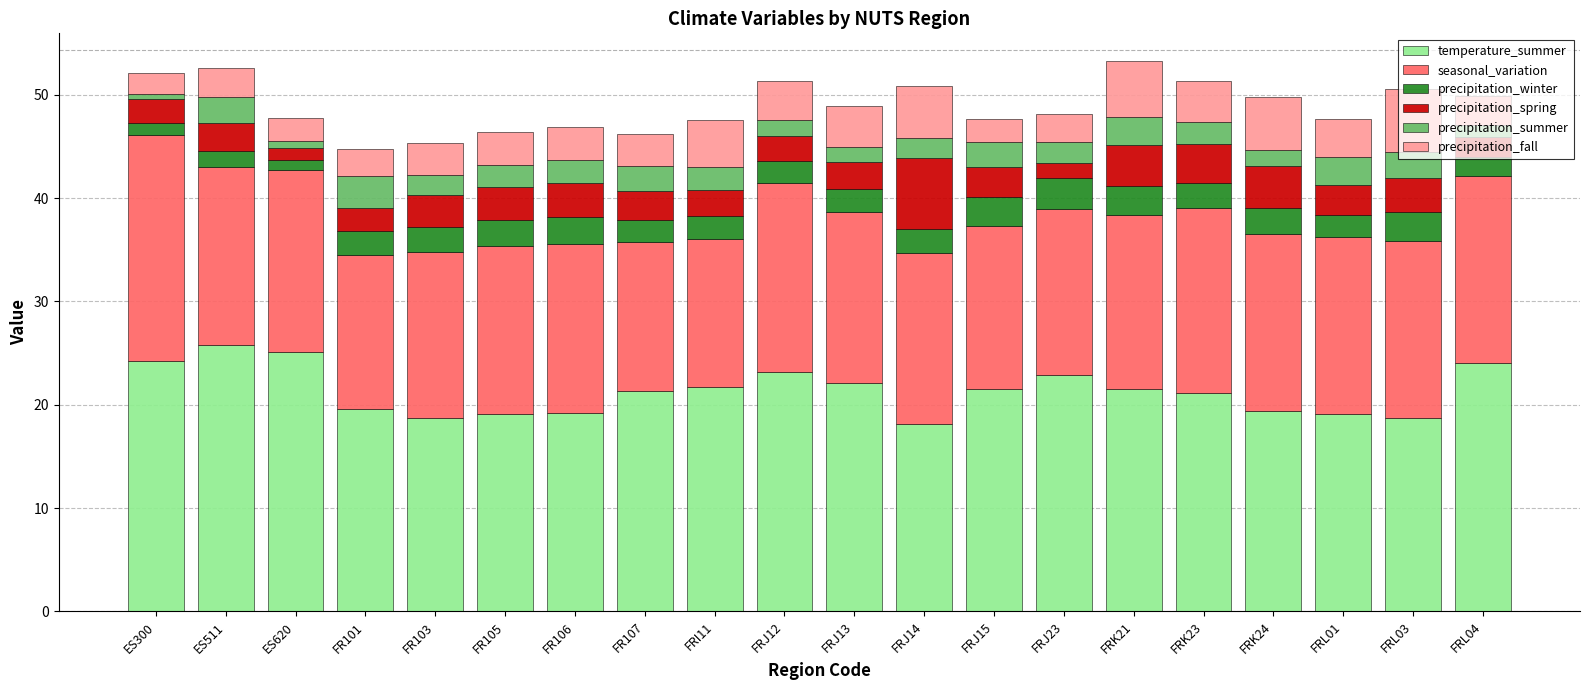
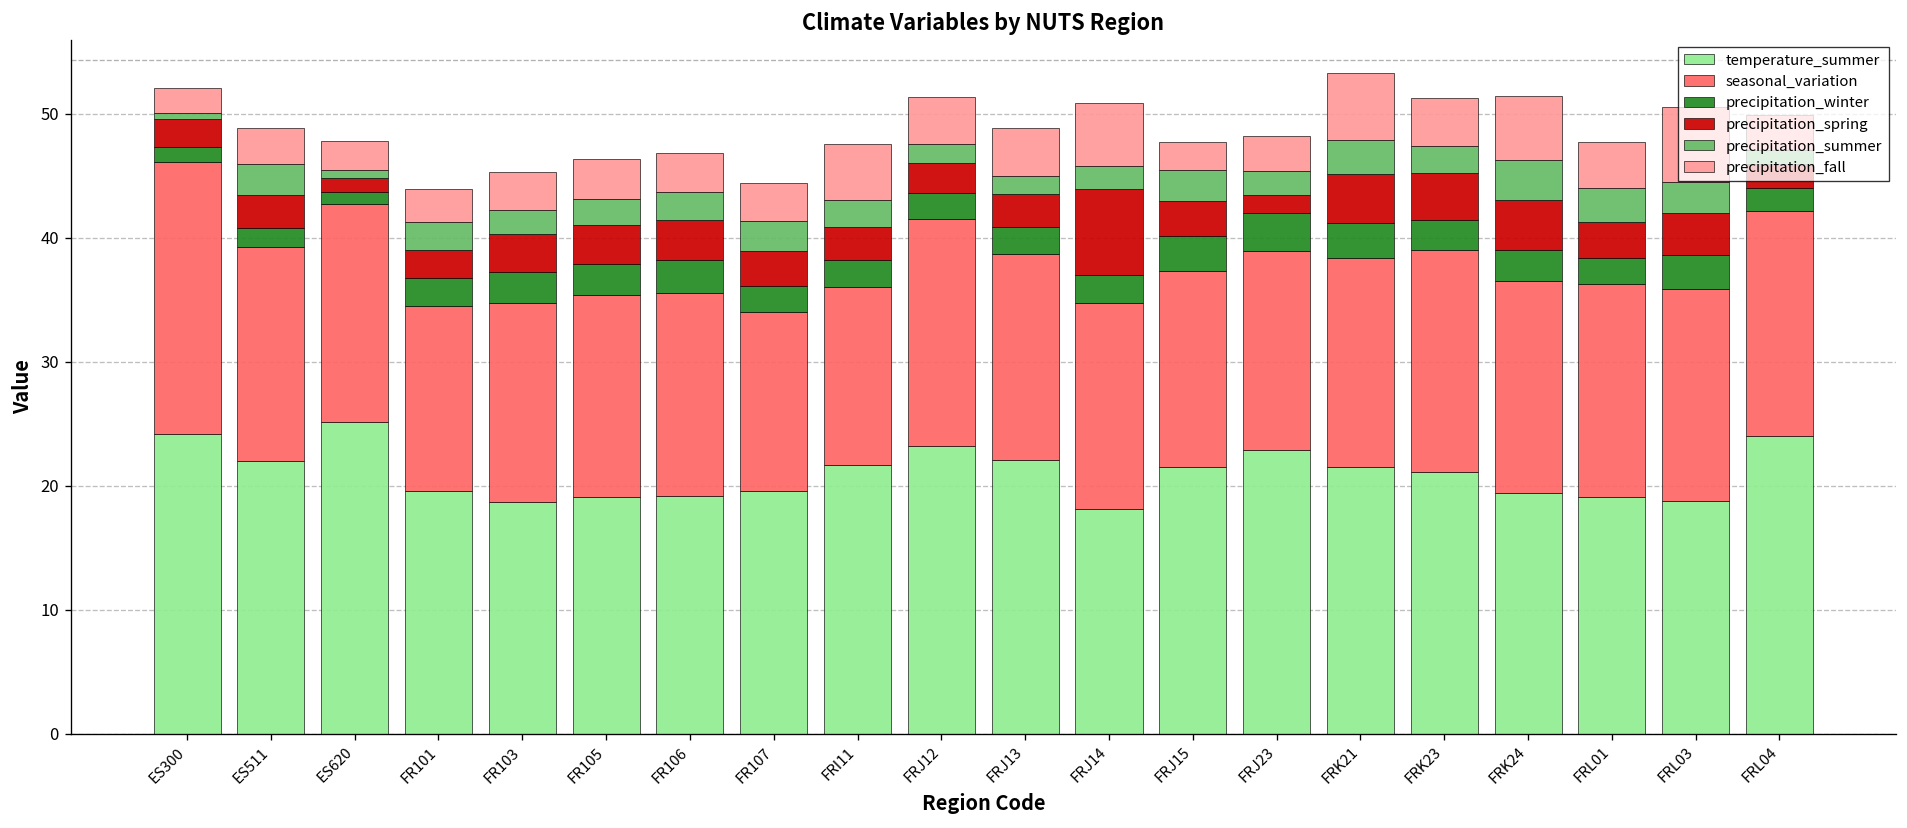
  {
    "temperature_summer": {
      "ES300": 24.2,
-     "ES511": 25.8,
+     "ES511": 22.0,
      "ES620": 25.1,
      "FR101": 19.6,
      "FR103": 18.7,
      "FR105": 19.1,
      "FR106": 19.2,
-     "FR107": 21.3,
+     "FR107": 19.6,
      "FRI11": 21.7,
      "FRJ12": 23.2,
      "FRJ13": 22.1,
      "FRJ14": 18.1,
      "FRJ15": 21.5,
      "FRJ23": 22.9,
      "FRK21": 21.5,
      "FRK23": 21.1,
      "FRK24": 19.4,
      "FRL01": 19.1,
      "FRL03": 18.8,
      "FRL04": 24.0
    },
    "seasonal_variation": {
      "ES300": 21.9,
      "ES511": 17.3,
      "ES620": 17.6,
      "FR101": 14.9,
      "FR103": 16.1,
      "FR105": 16.3,
      "FR106": 16.4,
      "FR107": 14.4,
      "FRI11": 14.4,
      "FRJ12": 18.3,
      "FRJ13": 16.6,
      "FRJ14": 16.6,
      "FRJ15": 15.9,
      "FRJ23": 16.0,
      "FRK21": 16.8,
      "FRK23": 17.9,
      "FRK24": 17.1,
      "FRL01": 17.2,
      "FRL03": 17.1,
      "FRL04": 18.1
    },
    "precipitation_winter": {
      "ES300": 1.2,
      "ES511": 1.5,
      "ES620": 1.0,
      "FR101": 2.3,
      "FR103": 2.4,
      "FR105": 2.5,
      "FR106": 2.6,
      "FR107": 2.1,
      "FRI11": 2.2,
      "FRJ12": 2.1,
      "FRJ13": 2.2,
      "FRJ14": 2.3,
      "FRJ15": 2.8,
      "FRJ23": 3.1,
      "FRK21": 2.8,
      "FRK23": 2.4,
      "FRK24": 2.5,
      "FRL01": 2.1,
      "FRL03": 2.7
    },
    "precipitation_spring": {
      "ES300": 2.3,
      "ES511": 2.7,
      "ES620": 1.1,
      "FR101": 2.2,
      "FR103": 3.1,
      "FR105": 3.2,
      "FR106": 3.2,
      "FR107": 2.8,
      "FRI11": 2.6,
      "FRJ12": 2.4,
      "FRJ13": 2.6,
      "FRJ14": 7.0,
      "FRJ15": 2.8,
      "FRJ23": 1.5,
      "FRK21": 4.0,
      "FRK23": 3.8,
      "FRK24": 4.0,
      "FRL01": 2.8,
      "FRL03": 3.4
    },
    "precipitation_summer": {
      "ES300": 0.5,
      "ES511": 2.5,
      "ES620": 0.7,
-     "FR101": 3.1,
+     "FR101": 2.2,
      "FR103": 1.9,
      "FR105": 2.1,
      "FR106": 2.2,
      "FR107": 2.4,
      "FRI11": 2.2,
      "FRJ12": 1.5,
      "FRJ13": 1.5,
      "FRJ14": 1.9,
      "FRJ15": 2.5,
      "FRJ23": 2.0,
      "FRK21": 2.7,
      "FRK23": 2.2,
-     "FRK24": 1.6,
+     "FRK24": 3.2,
      "FRL01": 2.7
    },
    "precipitation_fall": {
      "ES300": 2.0,
      "ES511": 2.9,
      "ES620": 2.3,
      "FR101": 2.7,
      "FR103": 3.1,
      "FR105": 3.2,
      "FR106": 3.2,
      "FR107": 3.1,
      "FRI11": 4.5,
      "FRJ12": 3.8,
      "FRJ13": 3.9,
      "FRJ14": 5.0,
      "FRJ15": 2.3,
      "FRJ23": 2.8,
      "FRK21": 5.4,
      "FRK23": 3.9,
      "FRK24": 5.1,
      "FRL01": 3.7
    }
  }
